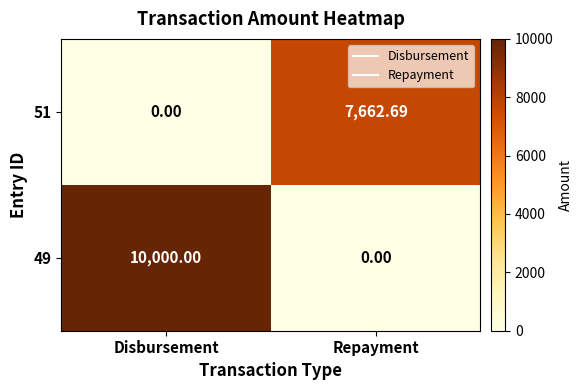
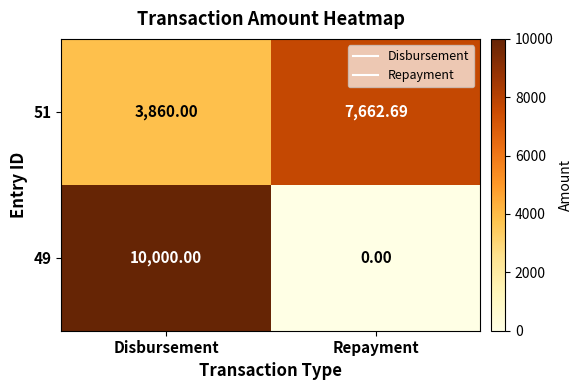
  {
    "51": {
-     "Disbursement": "0.00",
+     "Disbursement": "3,860.00",
      "Repayment": "7,662.69"
    },
    "49": {
      "Disbursement": "10,000.00",
      "Repayment": "0.00"
    }
  }
